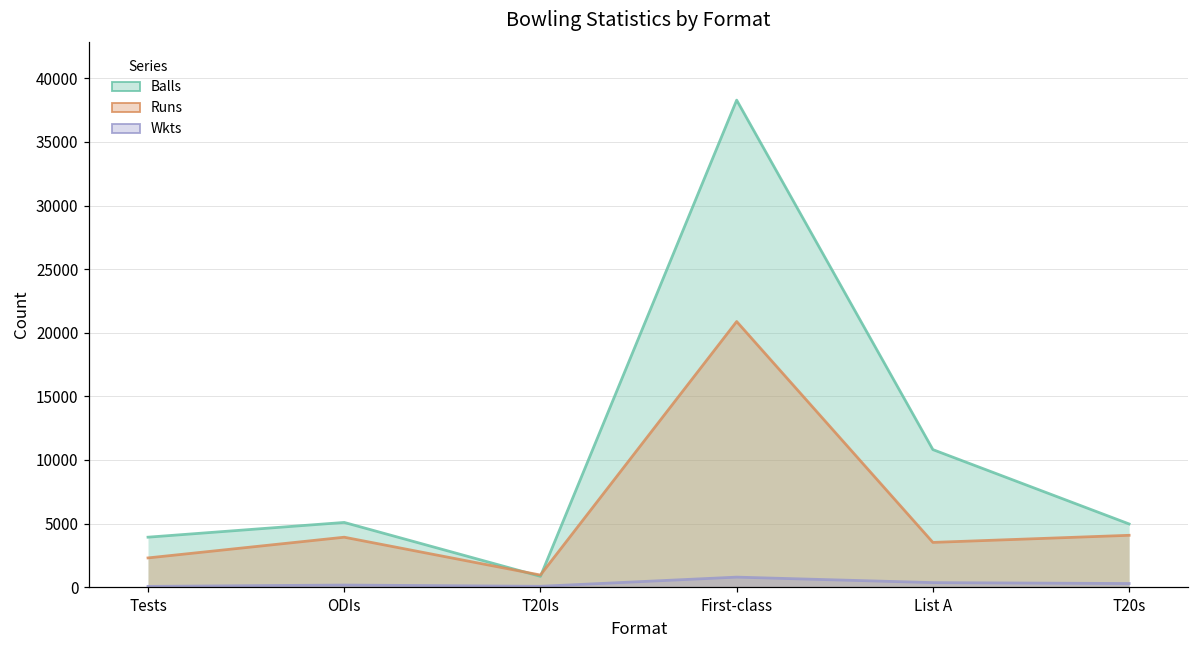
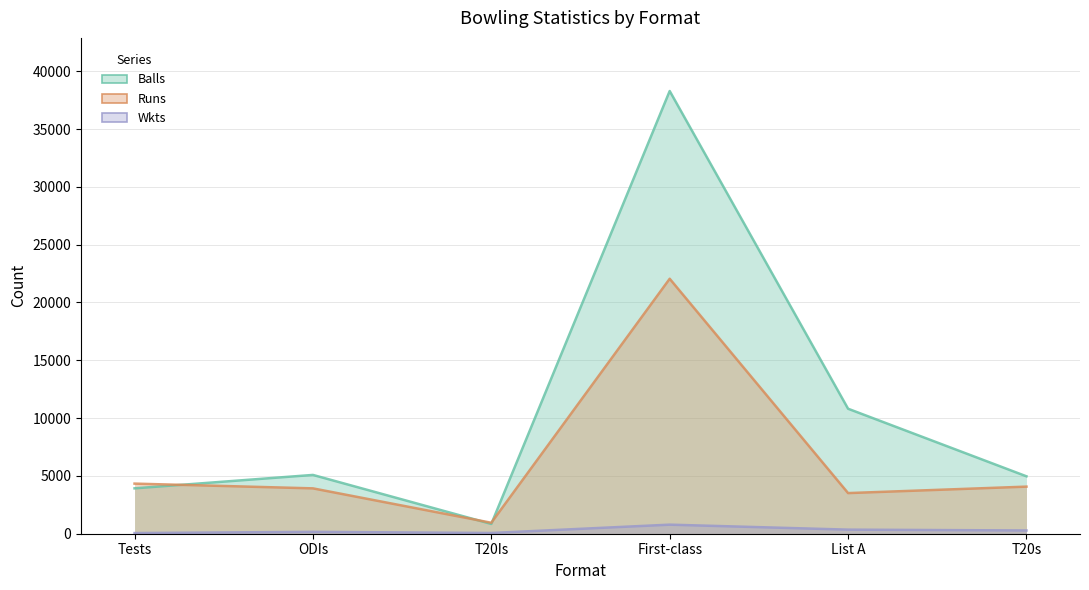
  {
    "Runs": {
-     "Tests": 2300,
+     "Tests": 4300,
      "ODIs": 3900,
-     "First-class": 20900,
+     "First-class": 22100,
      "List A": 3500,
      "T20s": 4100
    }
  }
